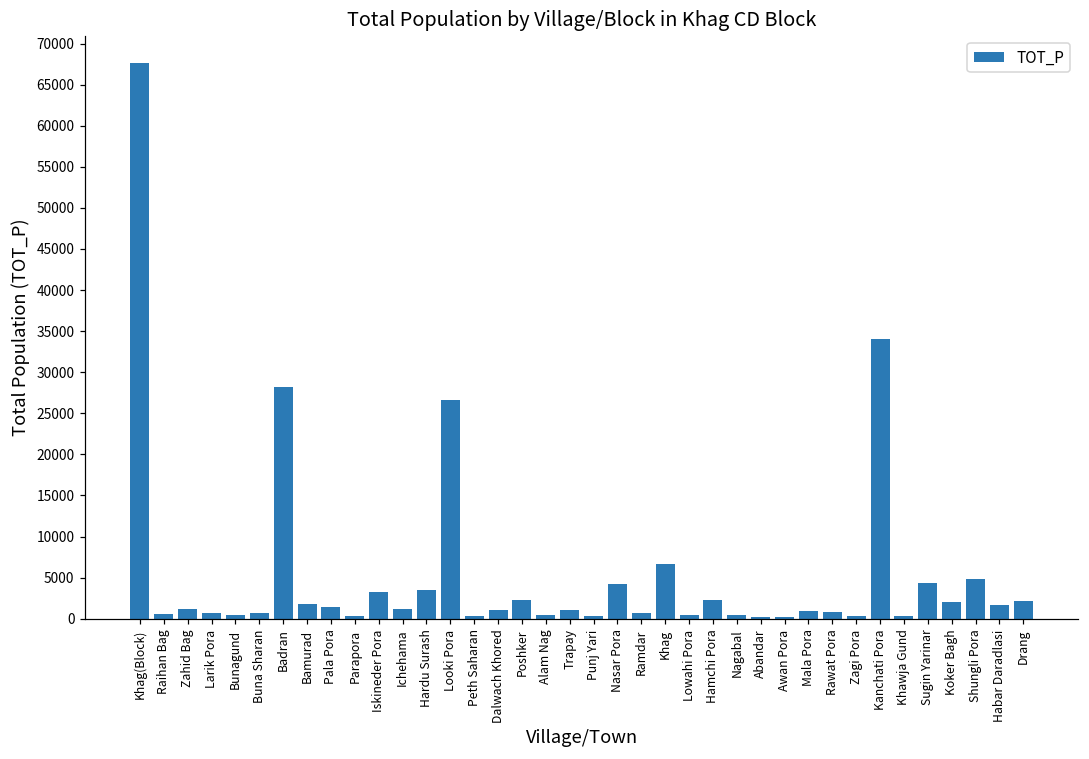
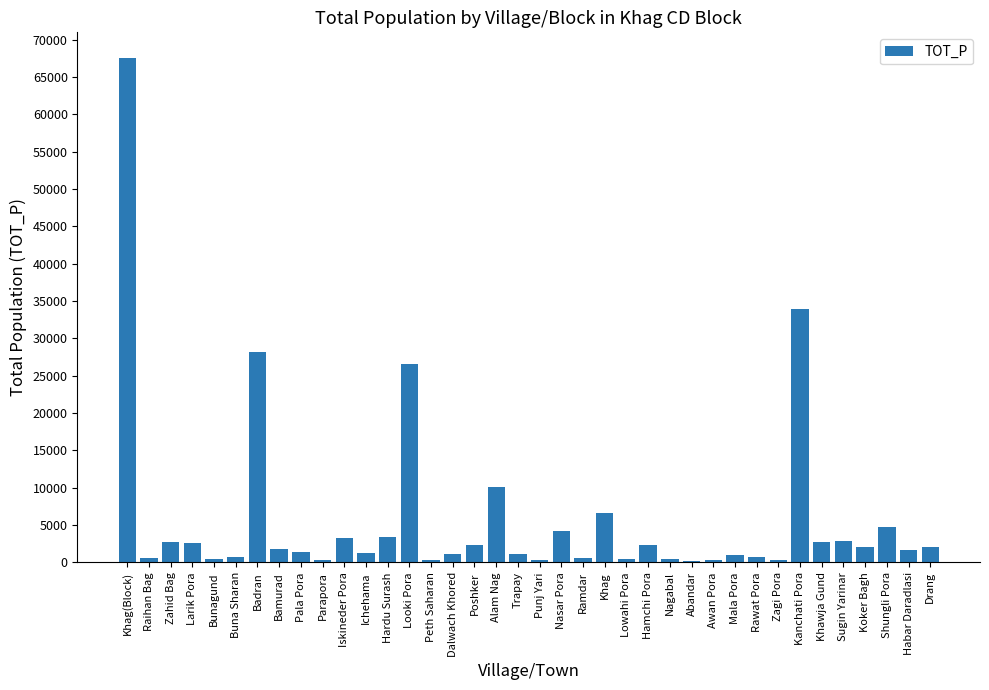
  {
    "Khag(Block)": 68000,
    "Raihan Bag": 1000,
-   "Zahid Bag": 1000,
-   "Larik Pora": 1000,
+   "Zahid Bag": 3000,
+   "Larik Pora": 3000,
    "Bunagund": 0,
    "Buna Sharan": 1000,
    "Badran": 28000,
    "Bamurad": 2000,
    "Pala Pora": 1000,
    "Iskineder Pora": 3000,
    "Ichehama": 1000,
    "Hardu Surash": 3000,
    "Looki Pora": 27000,
    "Peth Saharan": 0,
    "Dalwach Khored": 1000,
    "Poshker": 2000,
-   "Alam Nag": 0,
+   "Alam Nag": 10000,
    "Trapay": 1000,
    "Nasar Pora": 4000,
    "Ramdar": 1000,
    "Khag": 7000,
    "Lowahi Pora": 0,
    "Hamchi Pora": 2000,
    "Nagabal": 0,
    "Mala Pora": 1000,
    "Rawat Pora": 1000,
    "Zagi Pora": 0,
    "Kanchati Pora": 34000,
-   "Khawja Gund": 0,
-   "Sugin Yarinar": 4000,
+   "Khawja Gund": 3000,
+   "Sugin Yarinar": 3000,
    "Koker Bagh": 2000,
    "Shungli Pora": 5000,
    "Habar Daradlasi": 2000,
    "Drang": 2000
  }
